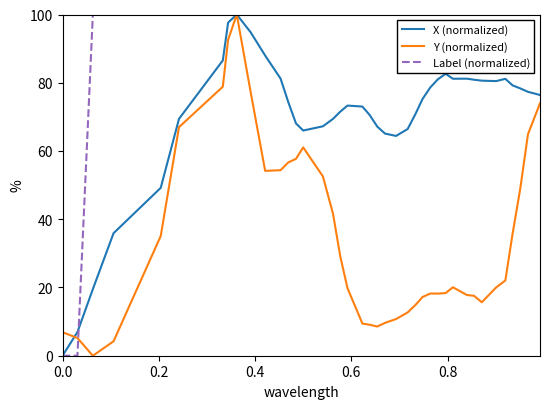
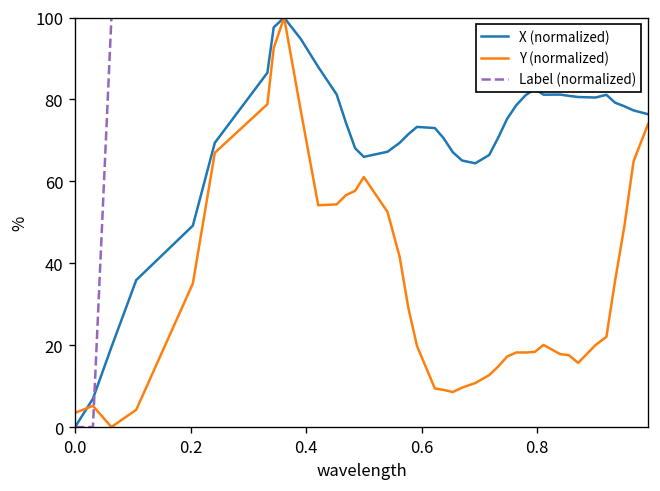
  {
    "Y (normalized)": {
-     "0.0": 7
+     "0.0": 3
    }
  }
